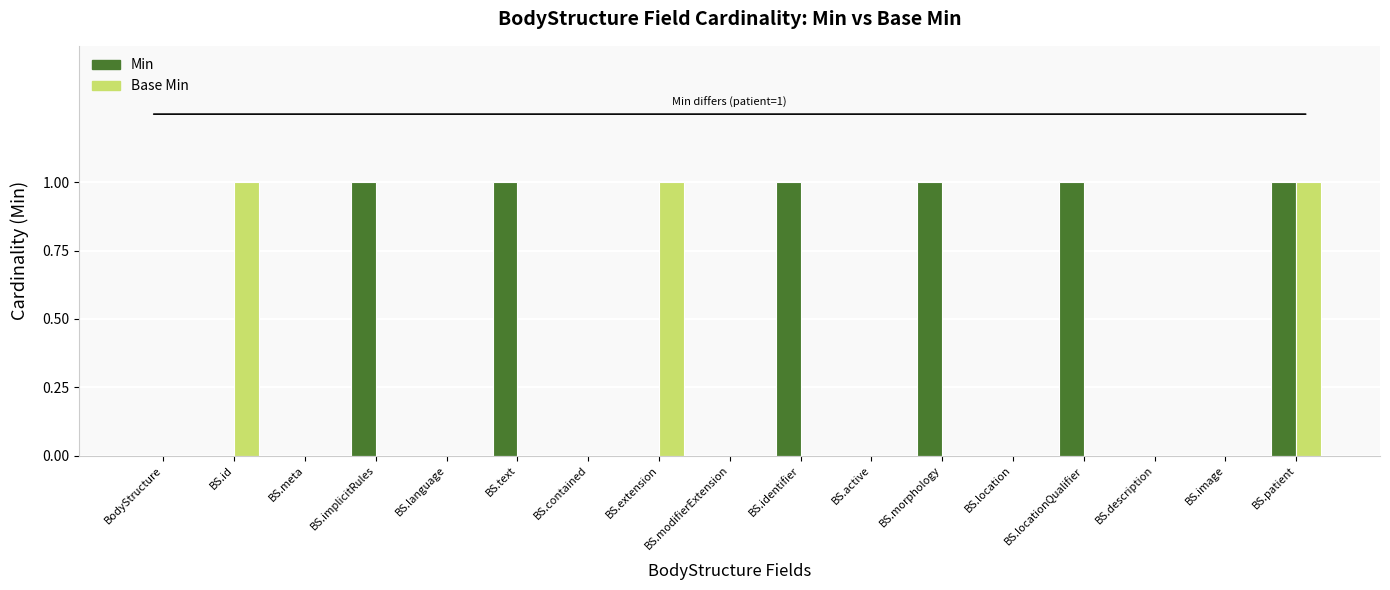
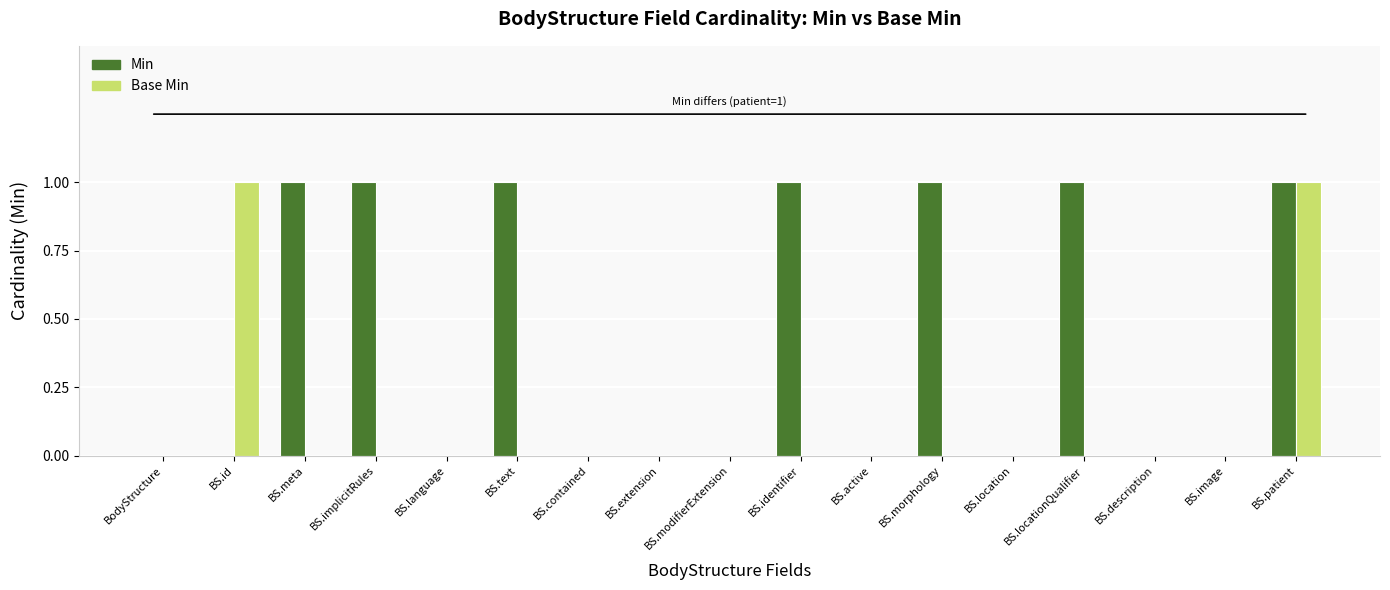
  {
    "Min": {
      "BodyStructure": 0,
      "BS.id": 0,
-     "BS.meta": 0,
+     "BS.meta": 1,
      "BS.implicitRules": 1,
      "BS.language": 0,
      "BS.text": 1,
      "BS.contained": 0,
      "BS.extension": 0,
      "BS.modifierExtension": 0,
      "BS.identifier": 1,
      "BS.active": 0,
      "BS.morphology": 1,
      "BS.location": 0,
      "BS.locationQualifier": 1,
      "BS.description": 0,
      "BS.image": 0,
      "BS.patient": 1
    },
    "Base Min": {
      "BodyStructure": 0,
      "BS.id": 1,
      "BS.meta": 0,
      "BS.implicitRules": 0,
      "BS.language": 0,
      "BS.text": 0,
      "BS.contained": 0,
-     "BS.extension": 1,
+     "BS.extension": 0,
      "BS.modifierExtension": 0,
      "BS.identifier": 0,
      "BS.active": 0,
      "BS.morphology": 0,
      "BS.location": 0,
      "BS.locationQualifier": 0,
      "BS.description": 0,
      "BS.image": 0,
      "BS.patient": 1
    }
  }
